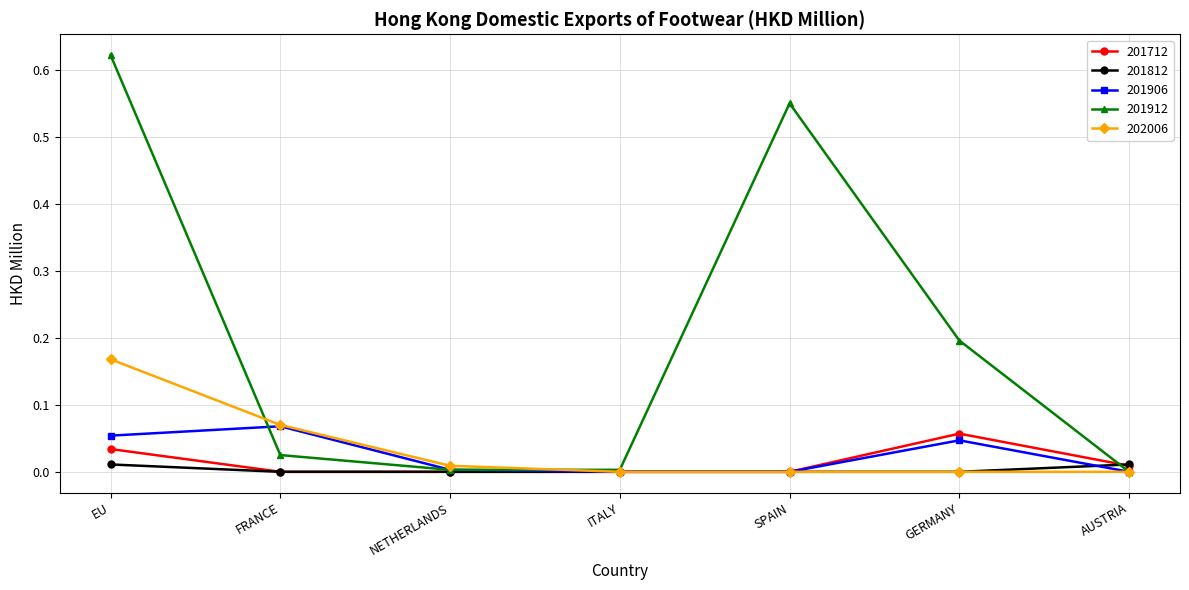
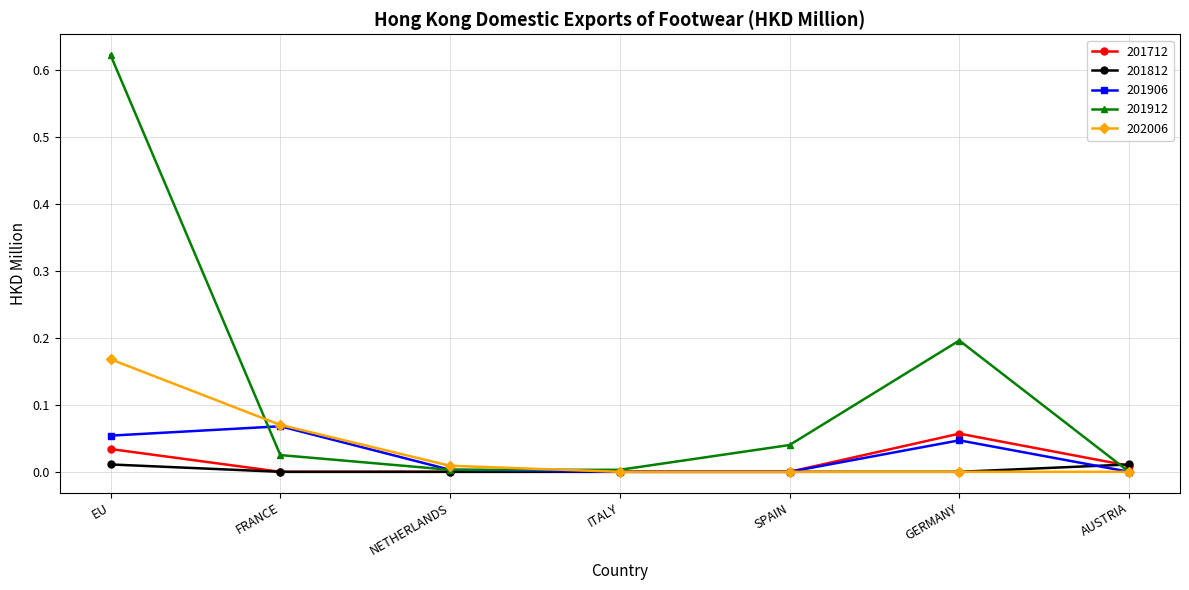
  {
    "201712": {
      "EU": 0.03,
      "GERMANY": 0.06
    },
    "201812": {
      "EU": 0.01
    },
    "201906": {
      "EU": 0.05,
      "GERMANY": 0.05
    },
    "201912": {
      "EU": 0.62,
      "FRANCE": 0.03,
-     "SPAIN": 0.55,
+     "SPAIN": 0.04,
      "GERMANY": 0.20
    },
    "202006": {
      "EU": 0.17,
      "NETHERLANDS": 0.01
    }
  }
